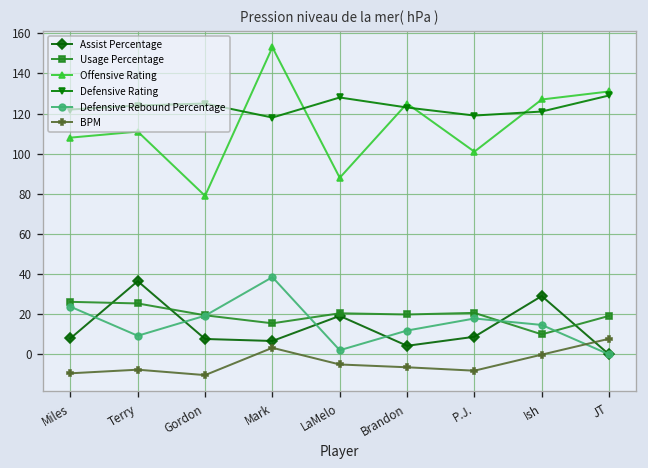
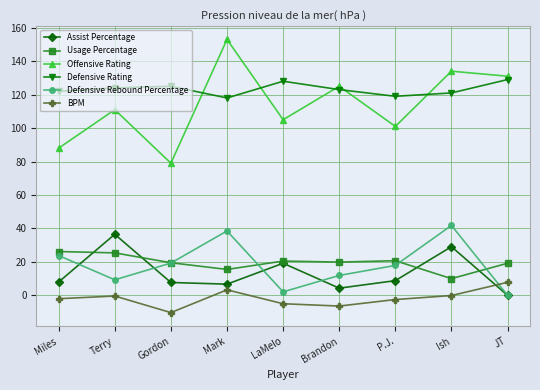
  {
    "Offensive Rating": {
-     "Miles": 108,
+     "Miles": 88,
      "Gordon": 79,
      "Mark": 153,
-     "LaMelo": 88,
+     "LaMelo": 105,
      "Brandon": 125,
      "P.J.": 101,
-     "Ish": 127,
+     "Ish": 134,
      "JT": 131
    },
    "Defensive Rebound Percentage": {
      "Miles": 24,
      "Terry": 9,
      "Mark": 39,
      "LaMelo": 2,
      "Brandon": 12,
      "P.J.": 18,
-     "Ish": 15
+     "Ish": 42
    },
    "BPM": {
-     "Miles": -9,
-     "Terry": -8,
+     "Miles": -2,
+     "Terry": 0,
      "Gordon": -10,
      "Mark": 3,
      "LaMelo": -5,
      "Brandon": -6,
-     "P.J.": -8,
+     "P.J.": -3,
      "Ish": 0,
      "JT": 8
    }
  }
